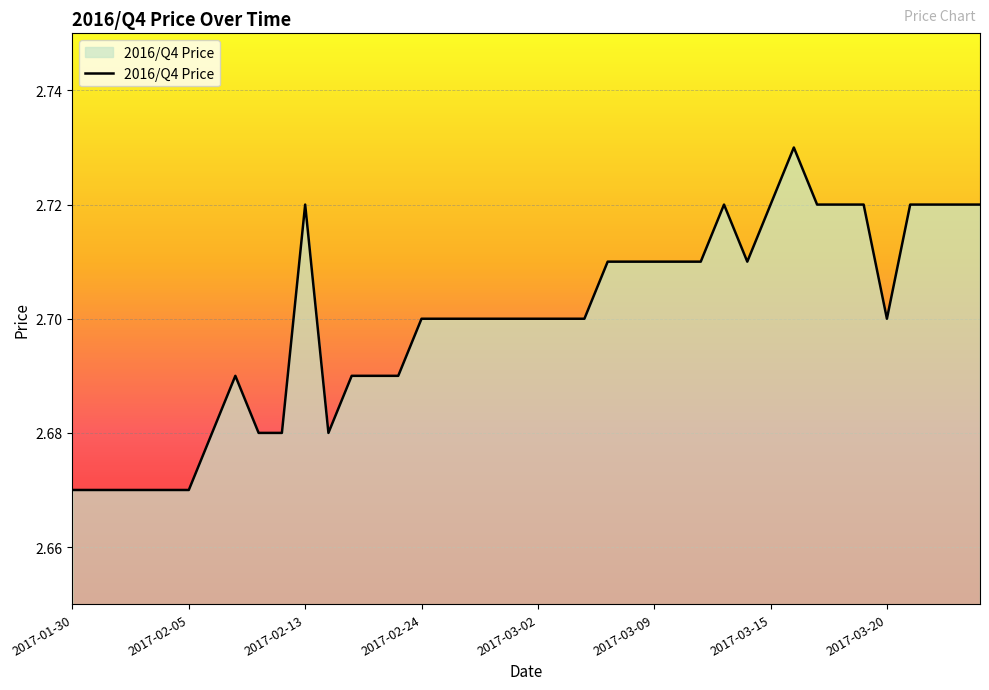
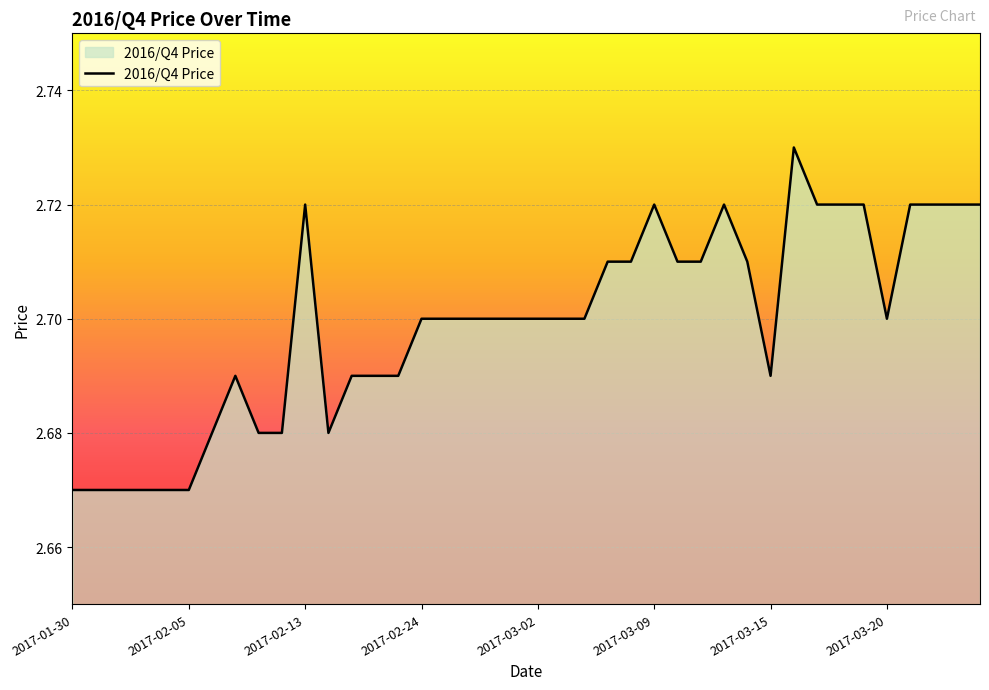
  {
    "2017-01-30": 2.67,
    "2017-02-05": 2.67,
    "2017-02-13": 2.72,
    "2017-02-24": 2.70,
    "2017-03-02": 2.70,
-   "2017-03-09": 2.71,
-   "2017-03-15": 2.72,
+   "2017-03-09": 2.72,
+   "2017-03-15": 2.69,
    "2017-03-20": 2.70
  }
